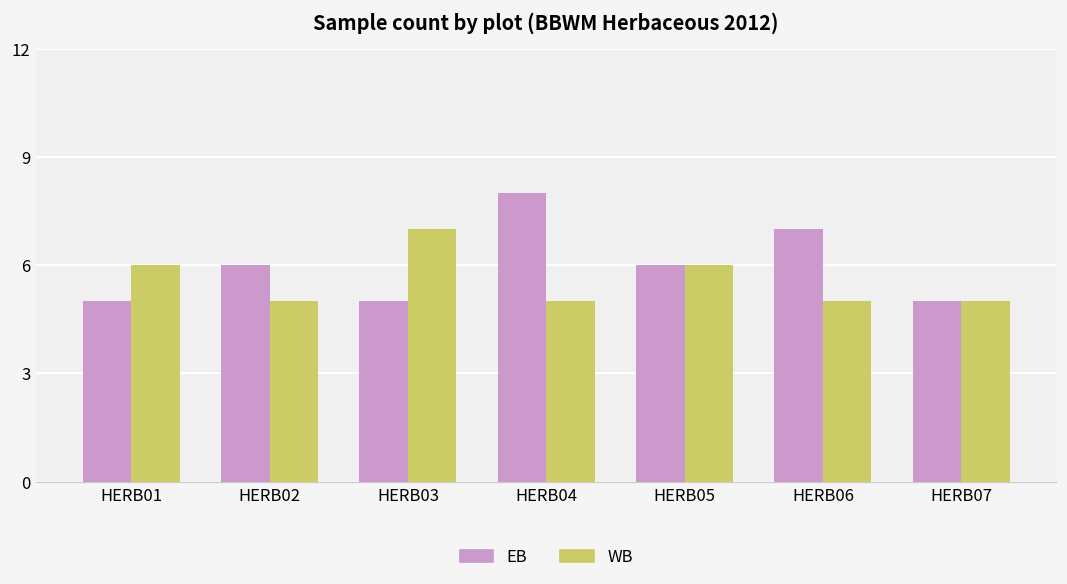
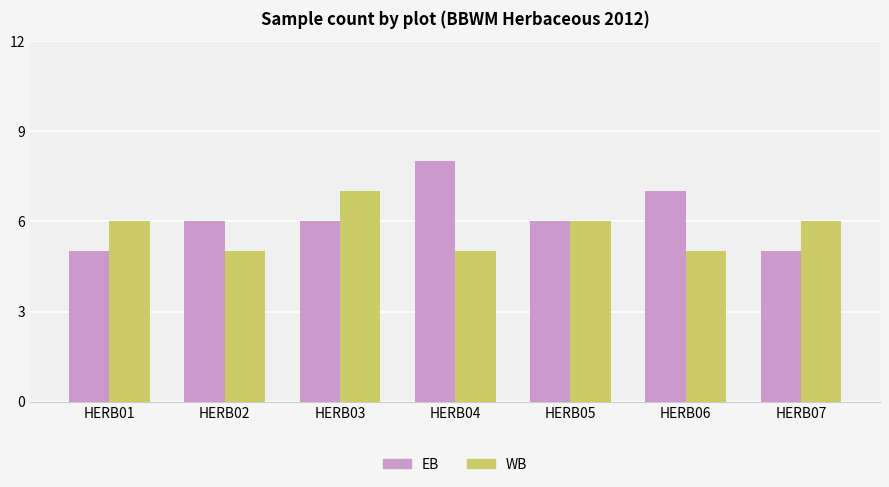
  {
    "EB": {
      "HERB01": 5,
      "HERB02": 6,
-     "HERB03": 5,
+     "HERB03": 6,
      "HERB04": 8,
      "HERB05": 6,
      "HERB06": 7,
      "HERB07": 5
    },
    "WB": {
      "HERB01": 6,
      "HERB02": 5,
      "HERB03": 7,
      "HERB04": 5,
      "HERB05": 6,
      "HERB06": 5,
-     "HERB07": 5
+     "HERB07": 6
    }
  }
